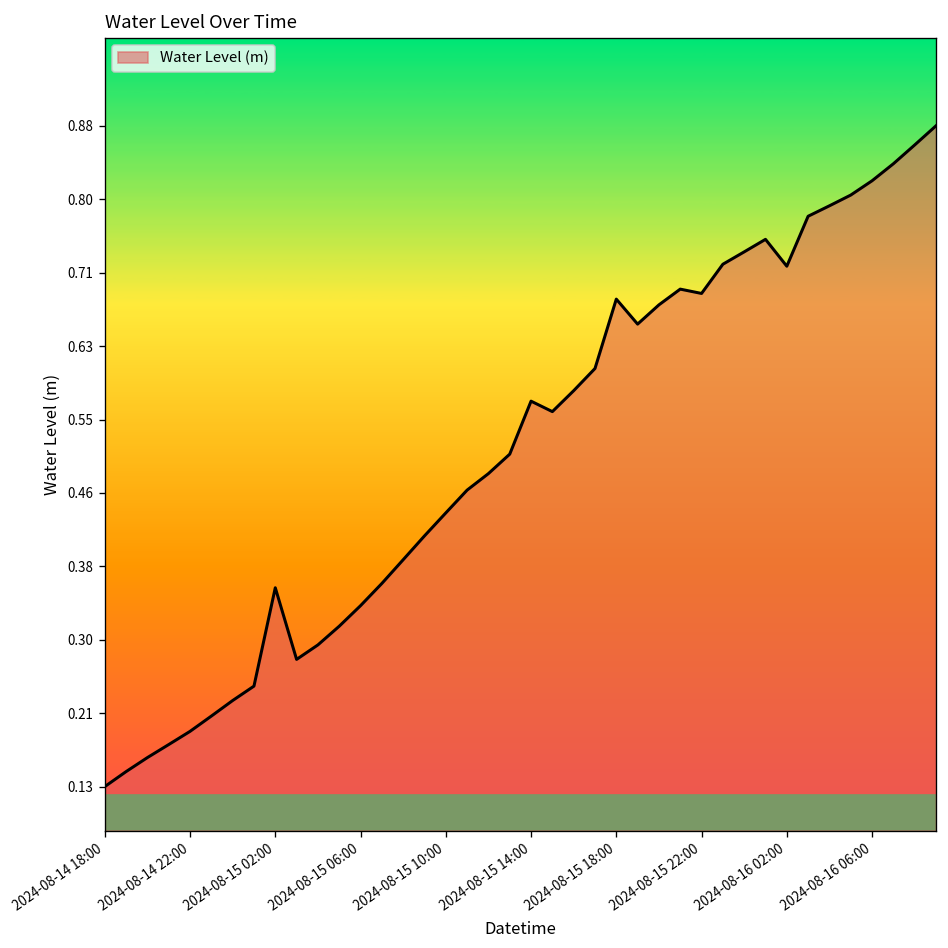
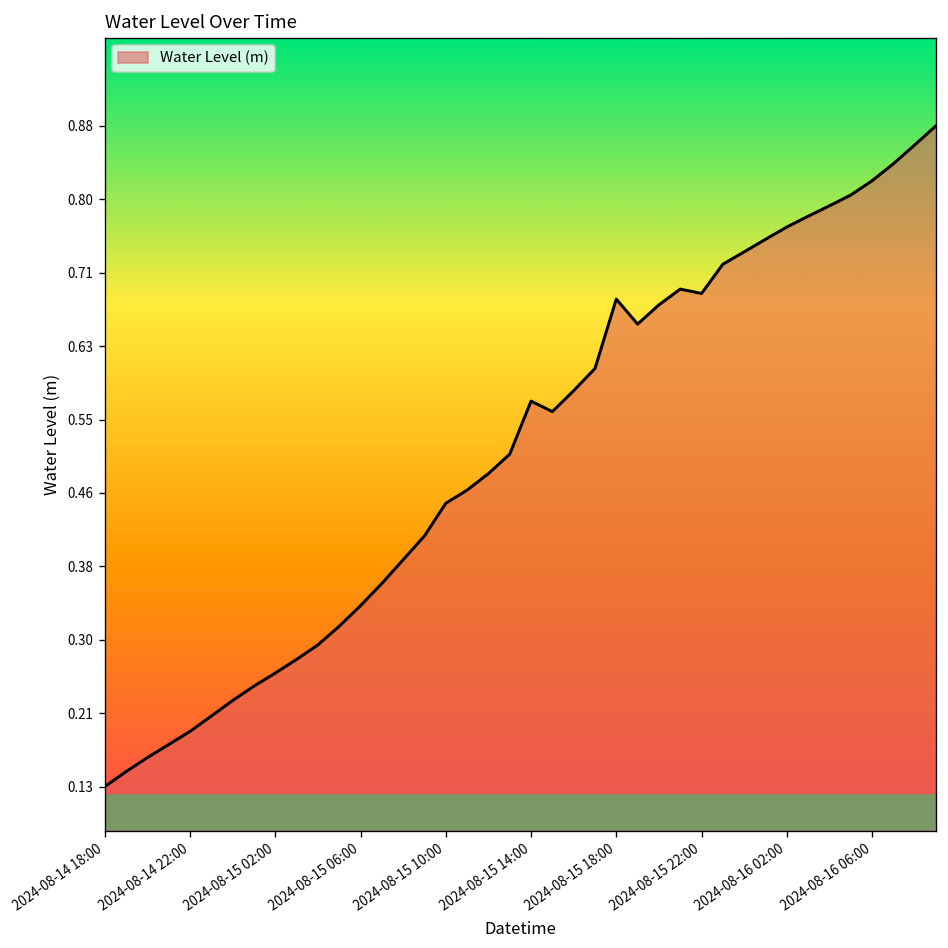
  {
    "2024-08-14 18:00": 0.13,
    "2024-08-14 22:00": 0.19,
-   "2024-08-15 02:00": 0.36,
+   "2024-08-15 02:00": 0.26,
    "2024-08-15 06:00": 0.34,
-   "2024-08-15 10:00": 0.44,
+   "2024-08-15 10:00": 0.45,
    "2024-08-15 14:00": 0.57,
    "2024-08-15 18:00": 0.68,
    "2024-08-15 22:00": 0.69,
-   "2024-08-16 02:00": 0.72,
+   "2024-08-16 02:00": 0.77,
    "2024-08-16 06:00": 0.82
  }
